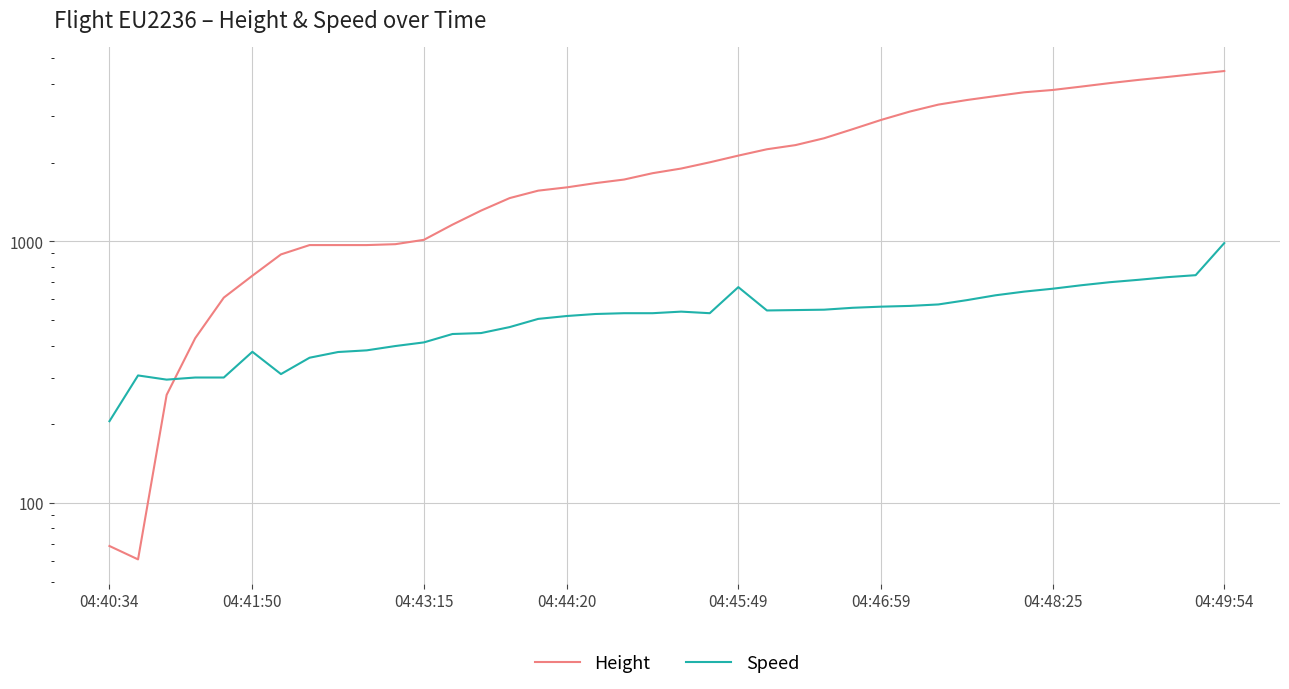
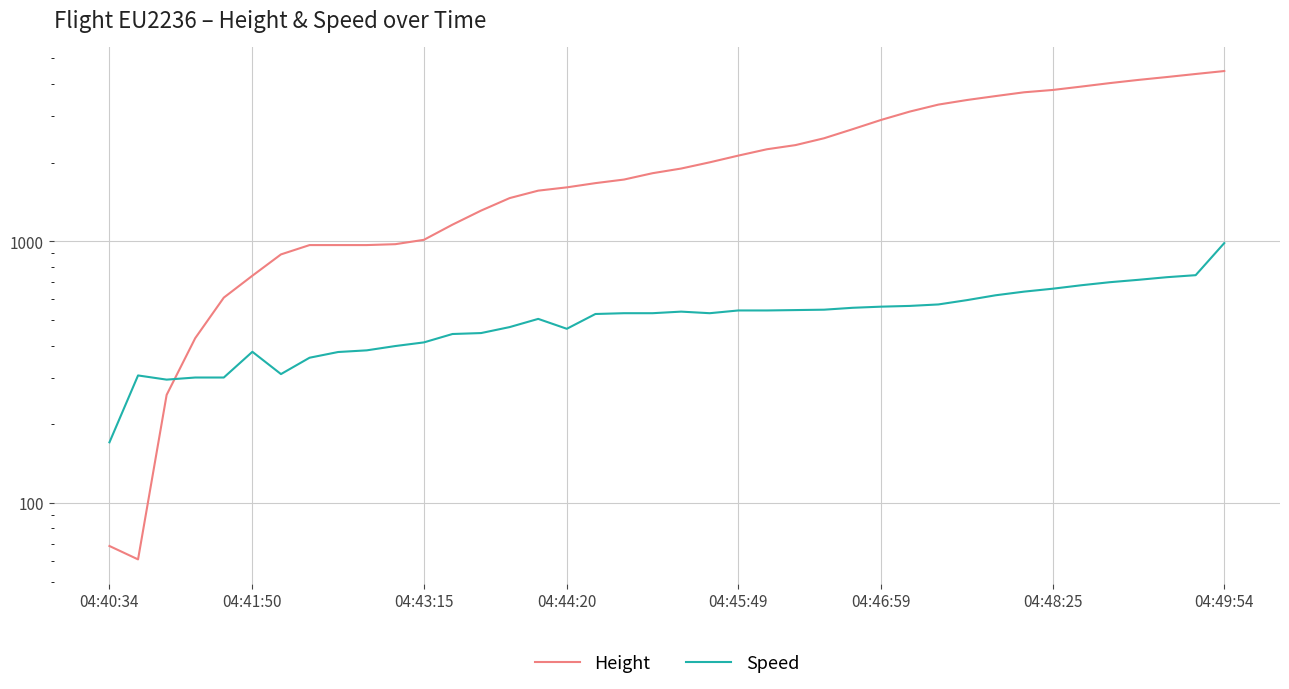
  {
    "Height": {
      "04:40:34": 69,
      "04:41:50": 740,
      "04:43:15": 1010,
      "04:44:20": 1600,
      "04:45:49": 2100,
      "04:46:59": 2900,
      "04:48:25": 3800,
      "04:49:54": 4500
    },
    "Speed": {
-     "04:40:34": 210,
+     "04:40:34": 170,
      "04:41:50": 380,
      "04:43:15": 410,
-     "04:44:20": 520,
-     "04:45:49": 670,
+     "04:44:20": 460,
+     "04:45:49": 540,
      "04:46:59": 560,
      "04:48:25": 660,
      "04:49:54": 980
    }
  }
